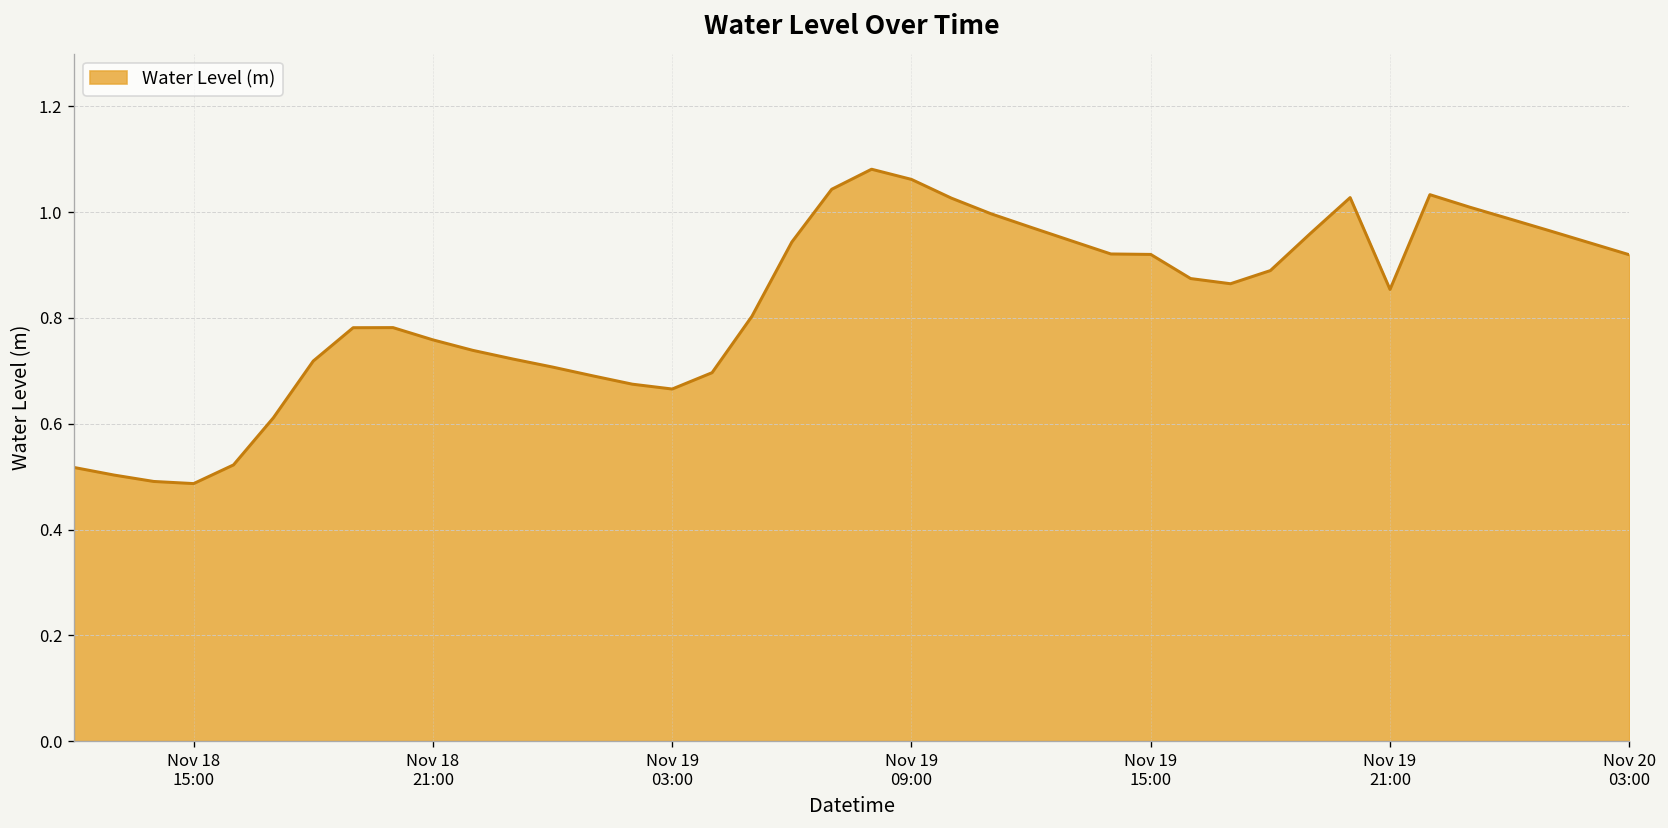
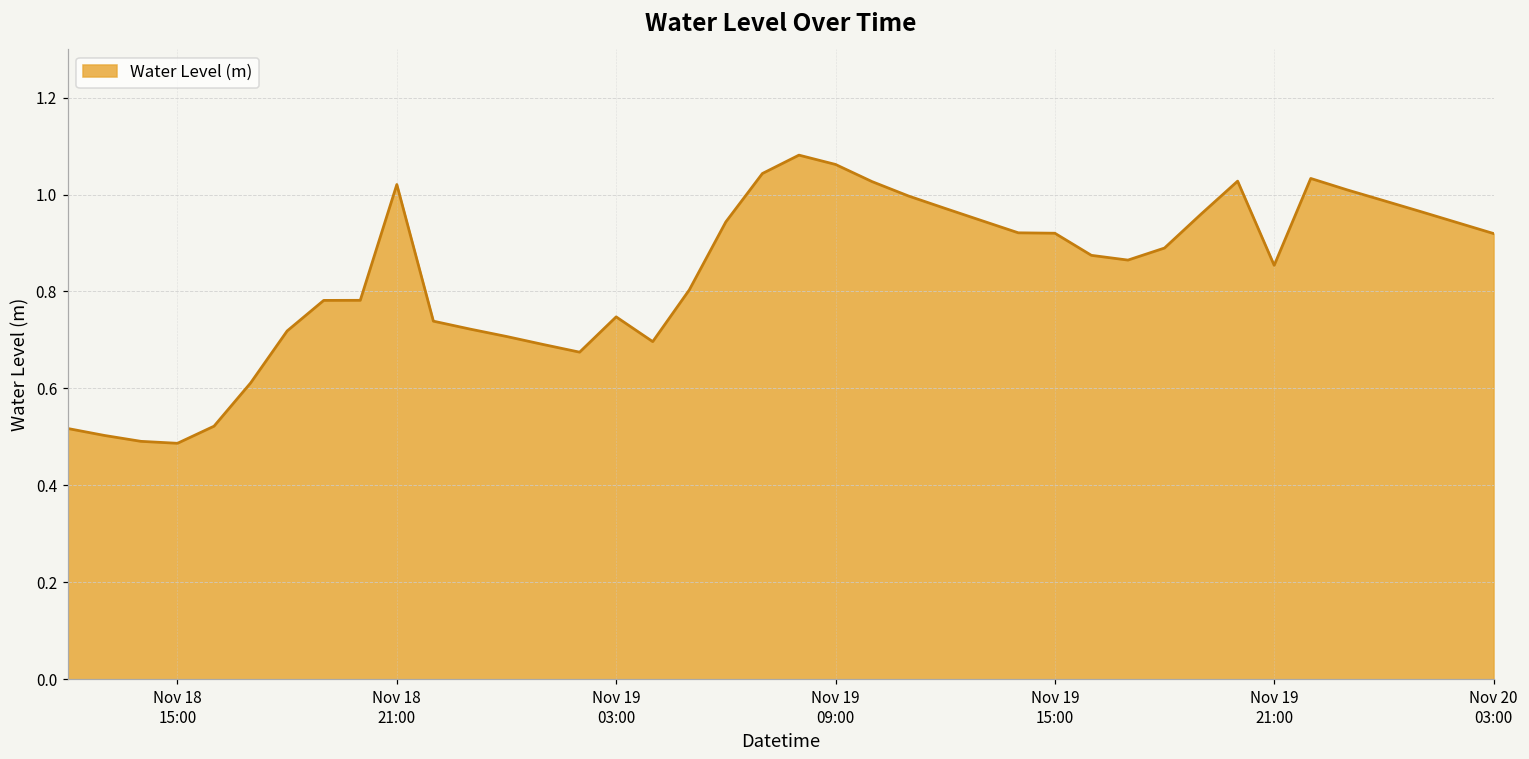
  {
    "Nov 18 15:00": 0.49,
-   "Nov 18 21:00": 0.76,
-   "Nov 19 03:00": 0.67,
+   "Nov 18 21:00": 1.02,
+   "Nov 19 03:00": 0.75,
    "Nov 19 09:00": 1.06,
    "Nov 19 15:00": 0.92,
    "Nov 19 21:00": 0.85,
    "Nov 20 03:00": 0.92
  }
